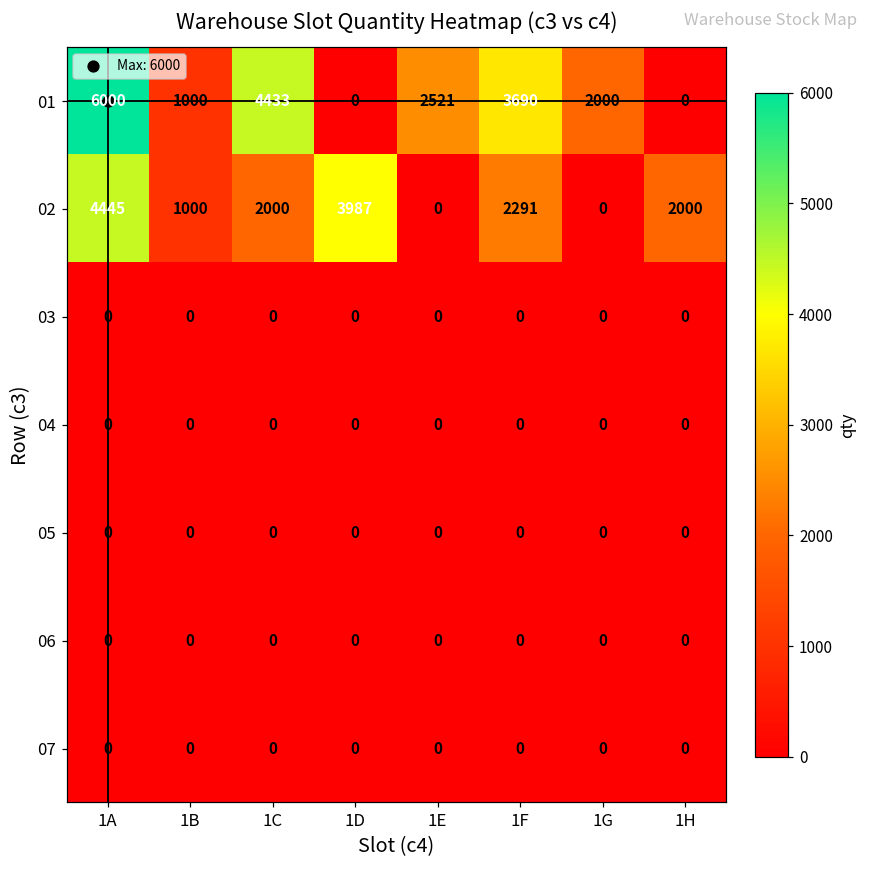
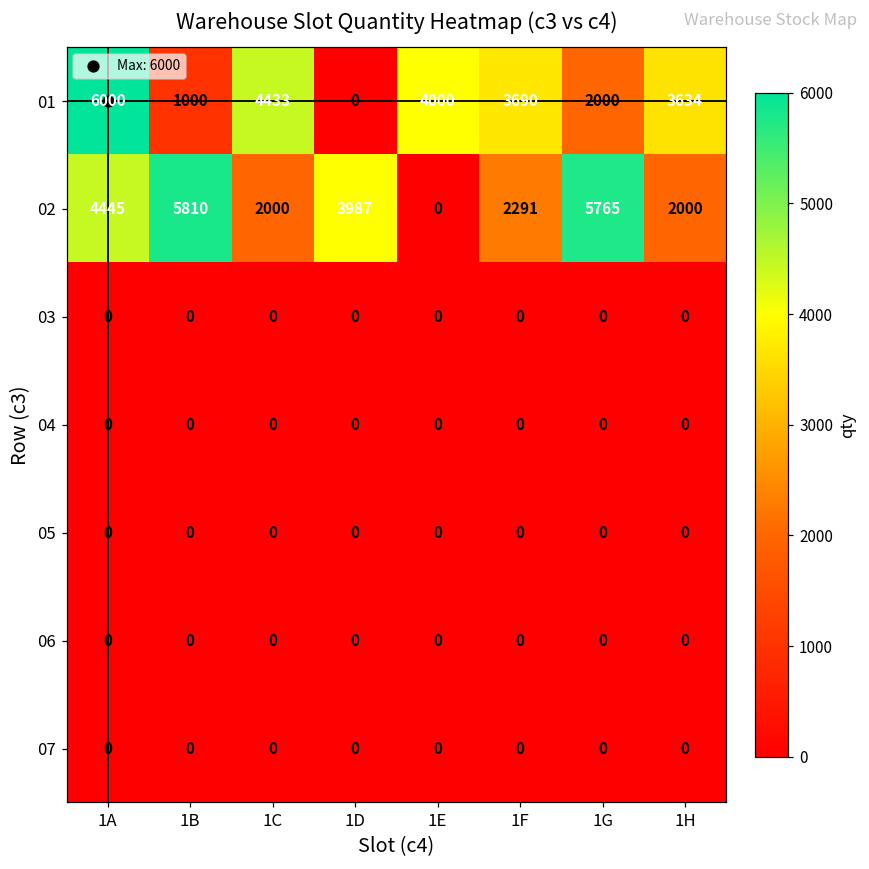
  {
    "01": {
      "1B": 1000,
      "1C": 4433,
      "1D": 0,
-     "1E": 2521,
+     "1E": 4000,
      "1F": 3690,
      "1G": 2000,
-     "1H": 0
+     "1H": 3634
    },
    "02": {
      "1A": 4445,
-     "1B": 1000,
+     "1B": 5810,
      "1C": 2000,
      "1D": 3987,
      "1E": 0,
      "1F": 2291,
-     "1G": 0,
+     "1G": 5765,
      "1H": 2000
    },
    "03": {
      "1A": 0,
      "1B": 0,
      "1C": 0,
      "1D": 0,
      "1E": 0,
      "1F": 0,
      "1G": 0,
      "1H": 0
    },
    "04": {
      "1A": 0,
      "1B": 0,
      "1C": 0,
      "1D": 0,
      "1E": 0,
      "1F": 0,
      "1G": 0,
      "1H": 0
    },
    "05": {
      "1A": 0,
      "1B": 0,
      "1C": 0,
      "1D": 0,
      "1E": 0,
      "1F": 0,
      "1G": 0,
      "1H": 0
    },
    "06": {
      "1A": 0,
      "1B": 0,
      "1C": 0,
      "1D": 0,
      "1E": 0,
      "1F": 0,
      "1G": 0,
      "1H": 0
    },
    "07": {
      "1A": 0,
      "1B": 0,
      "1C": 0,
      "1D": 0,
      "1E": 0,
      "1F": 0,
      "1G": 0,
      "1H": 0
    }
  }
